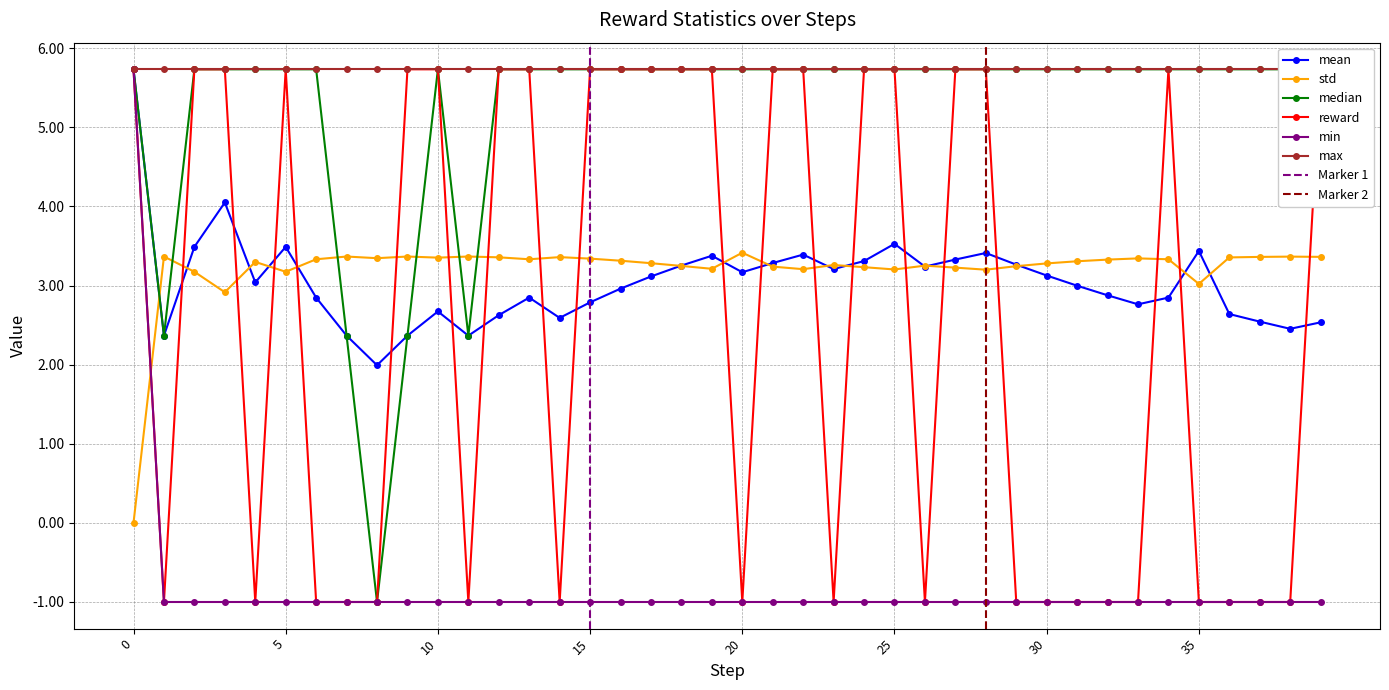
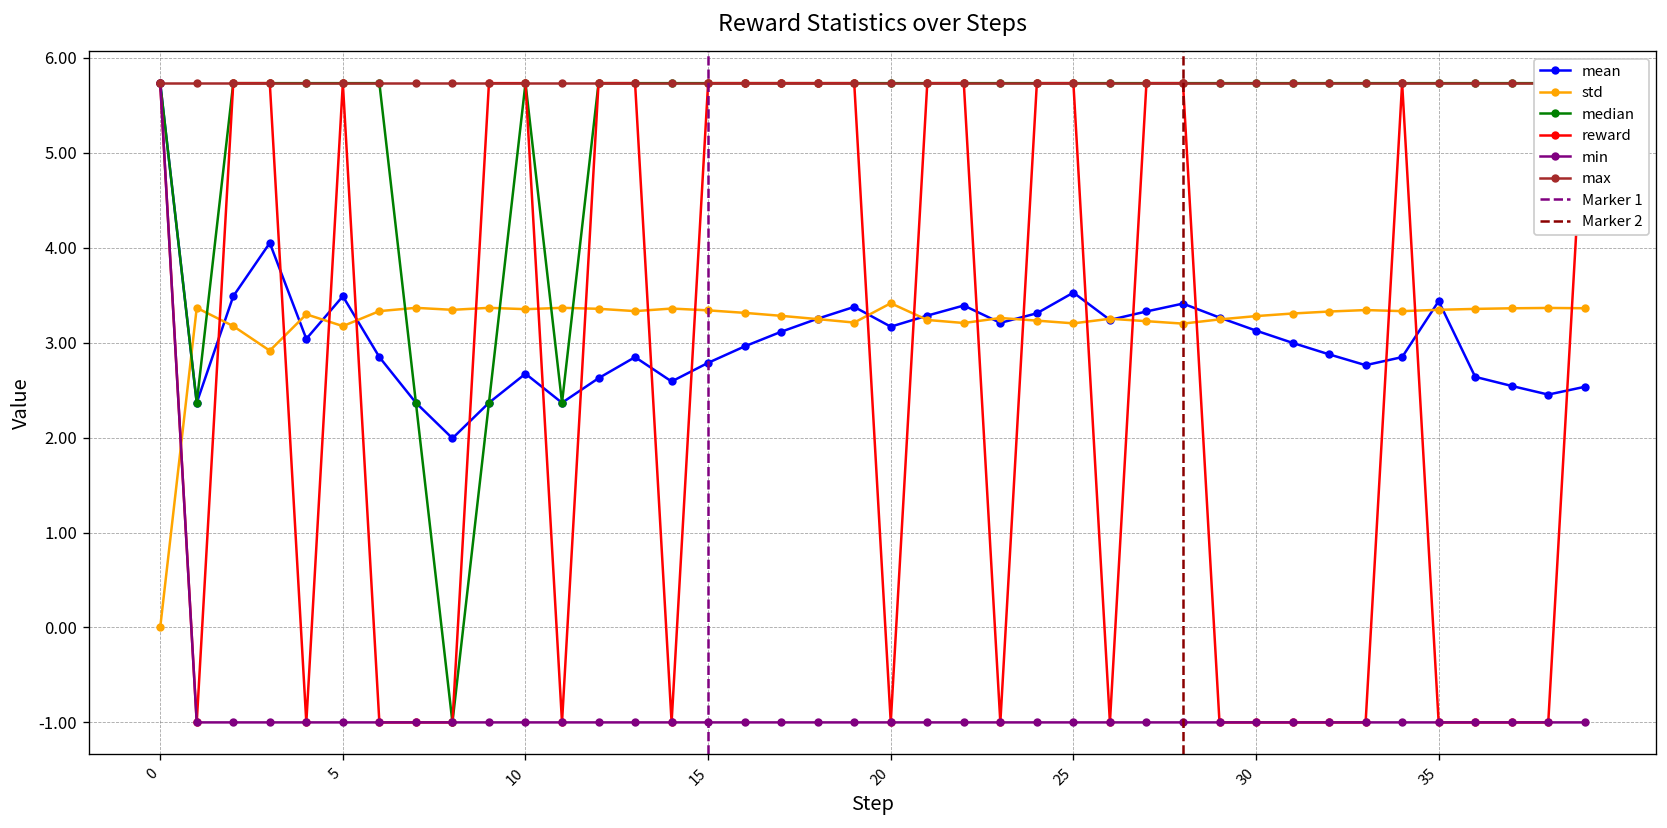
  {
    "mean": {
      "5": 3.5,
      "10": 2.7,
      "15": 2.8,
      "20": 3.2,
      "25": 3.5,
      "30": 3.1,
      "35": 3.4
    },
    "std": {
      "0": 0.0,
      "5": 3.2,
      "10": 3.4,
      "15": 3.3,
      "20": 3.4,
      "25": 3.2,
      "30": 3.3,
-     "35": 3.0
+     "35": 3.3
    },
    "min": {
      "5": -1.0,
      "10": -1.0,
      "15": -1.0,
      "25": -1.0
    }
  }
